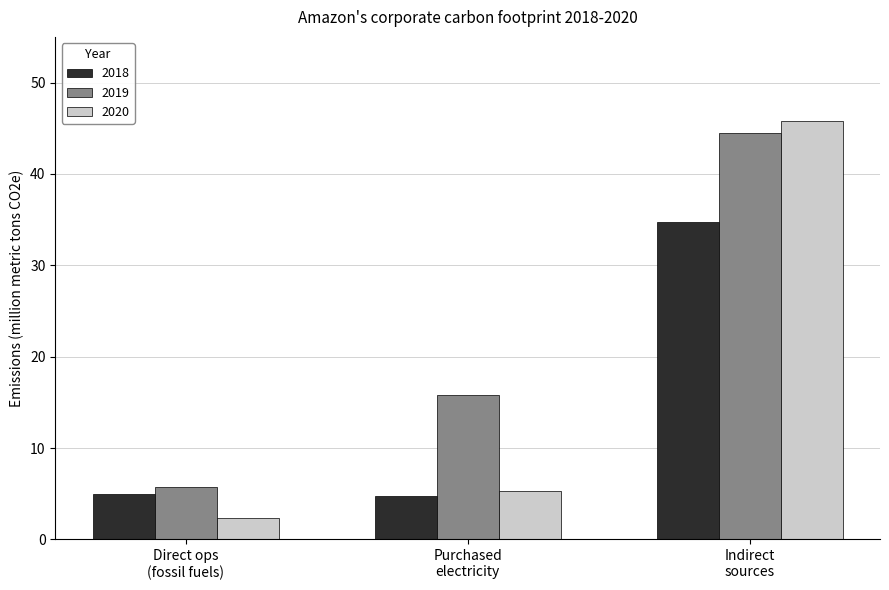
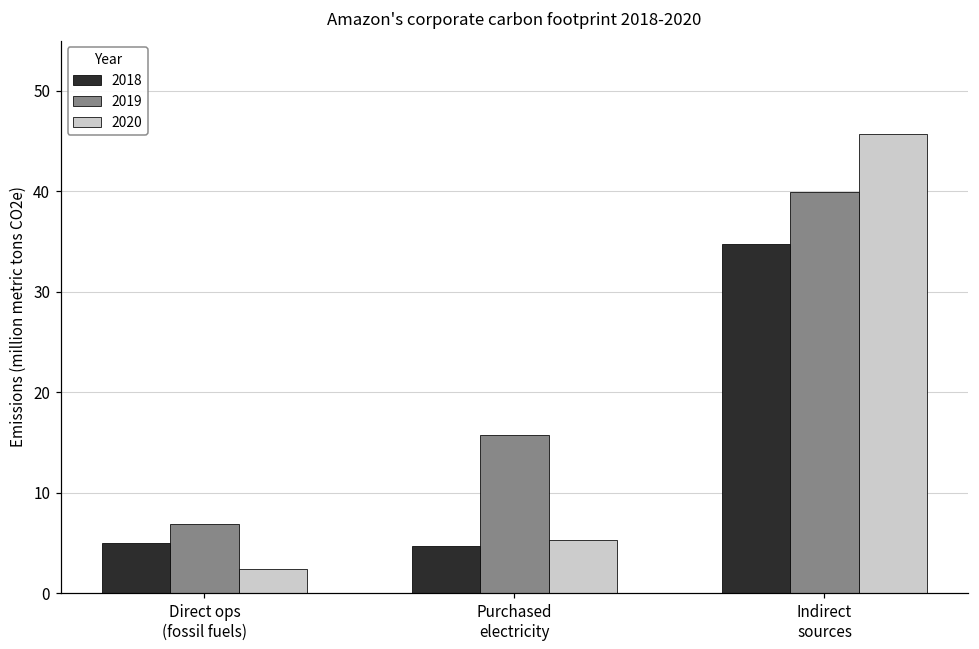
  {
    "2018": {
      "Direct ops (fossil fuels)": 5,
      "Purchased electricity": 5,
      "Indirect sources": 35
    },
    "2019": {
-     "Direct ops (fossil fuels)": 6,
+     "Direct ops (fossil fuels)": 7,
      "Purchased electricity": 16,
-     "Indirect sources": 44
+     "Indirect sources": 40
    },
    "2020": {
      "Direct ops (fossil fuels)": 2,
      "Purchased electricity": 5,
      "Indirect sources": 46
    }
  }
